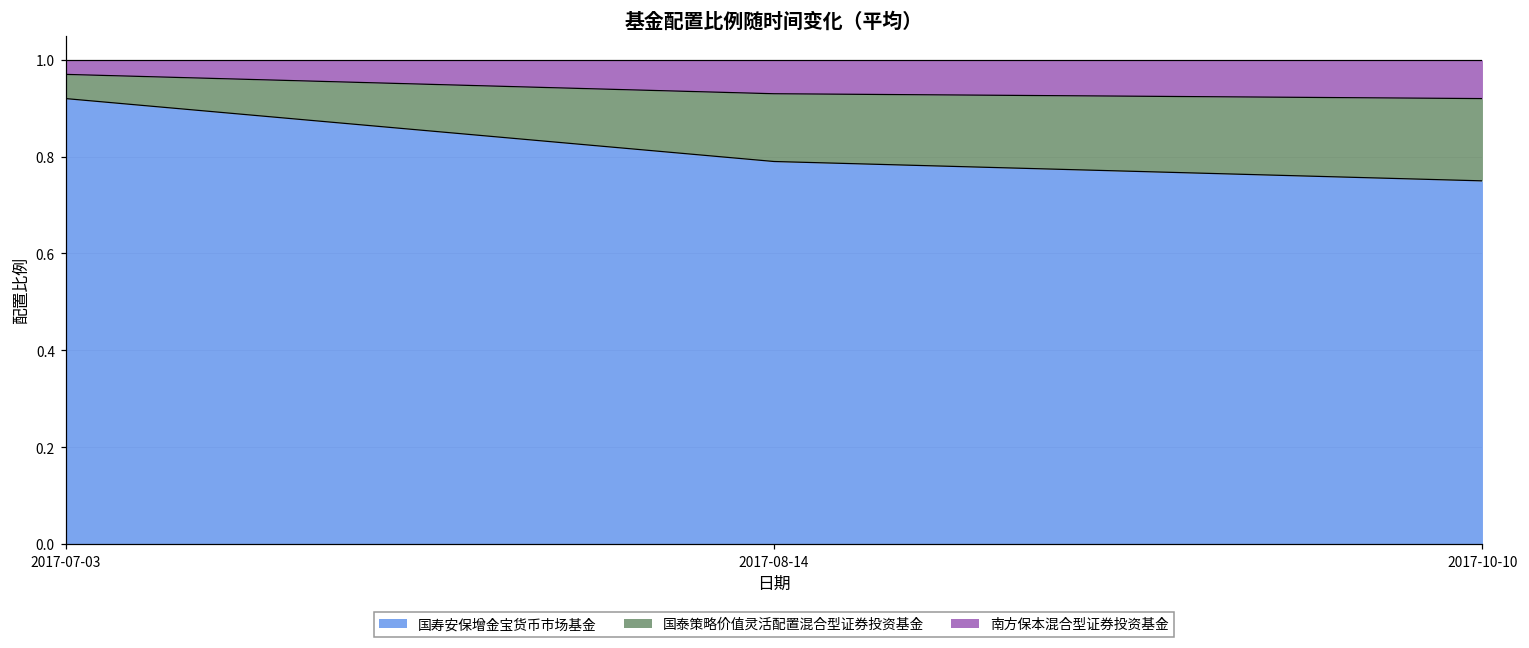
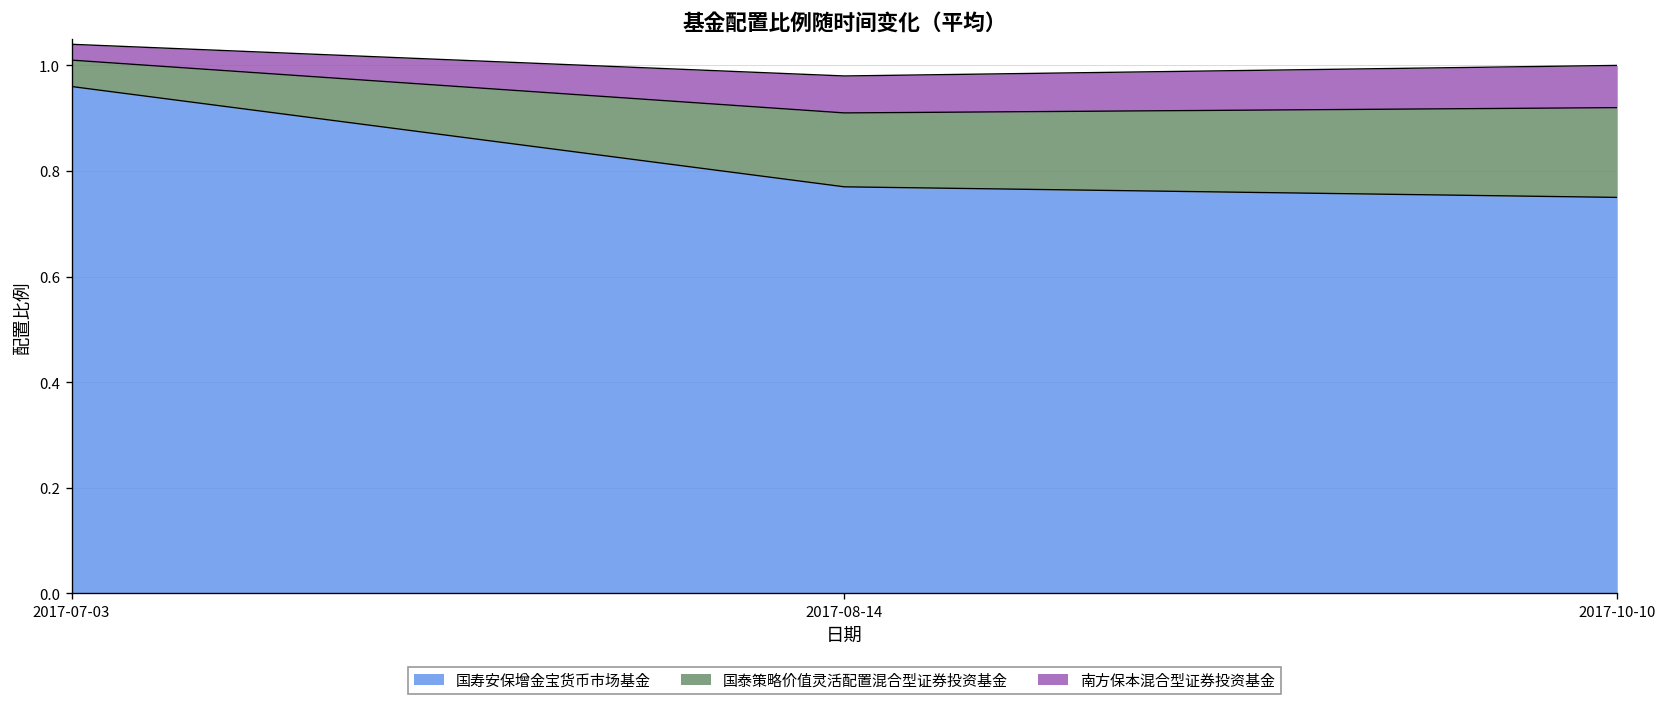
  {
    "国寿安保增金宝货币市场基金": {
-     "2017-07-03": 0.92,
-     "2017-08-14": 0.79,
+     "2017-07-03": 0.96,
+     "2017-08-14": 0.77,
      "2017-10-10": 0.75
    },
    "国泰策略价值灵活配置混合型证券投资基金": {
      "2017-07-03": 0.05,
      "2017-08-14": 0.14,
      "2017-10-10": 0.17
    },
    "南方保本混合型证券投资基金": {
      "2017-07-03": 0.03,
      "2017-08-14": 0.07,
      "2017-10-10": 0.08
    }
  }
